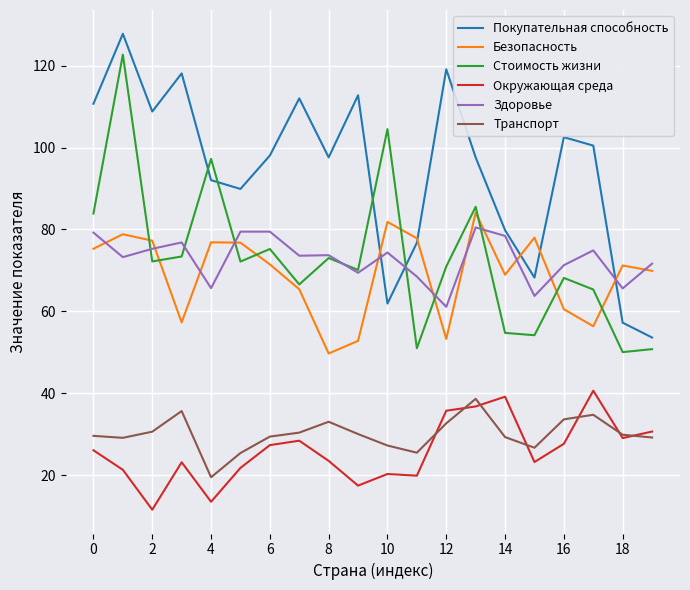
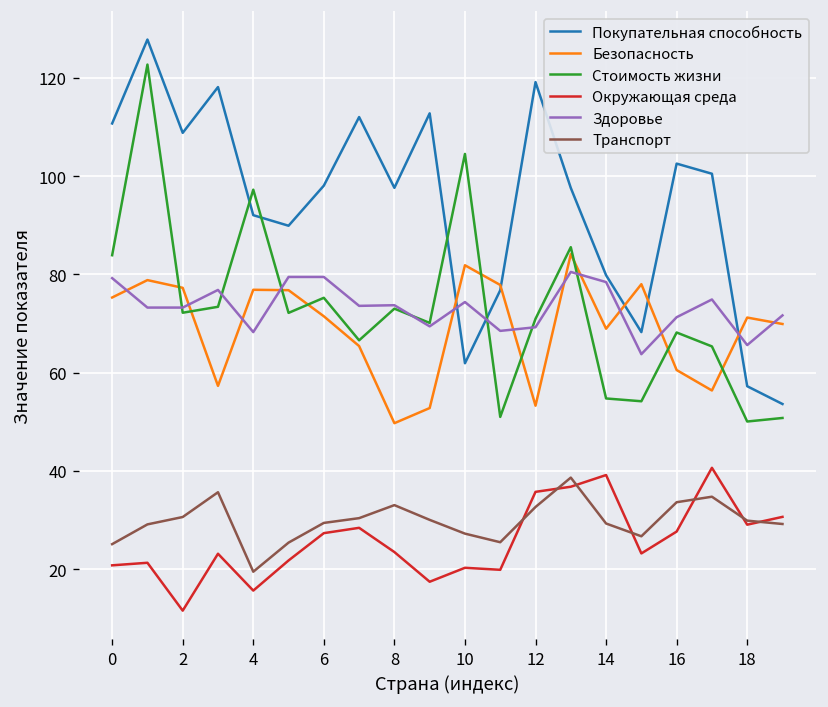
  {
    "Покупательная способность": {
      "0": 111,
      "2": 109,
      "4": 92,
      "6": 98,
      "8": 98,
      "10": 62,
      "12": 119,
      "14": 80,
      "16": 103,
      "18": 57
    },
    "Безопасность": {
      "0": 75,
      "2": 77,
      "4": 77,
      "6": 71,
      "8": 50,
      "10": 82,
      "12": 53,
      "14": 69,
      "16": 61,
      "18": 71
    },
    "Стоимость жизни": {
      "0": 84,
      "2": 72,
      "4": 97,
      "6": 75,
      "8": 73,
      "10": 104,
      "12": 71,
      "14": 55,
      "16": 68,
      "18": 50
    },
    "Окружающая среда": {
-     "0": 26,
+     "0": 21,
      "2": 12,
-     "4": 14,
+     "4": 16,
      "6": 27,
      "8": 23,
      "10": 20,
      "12": 36,
      "14": 39,
      "16": 28,
      "18": 29
    },
    "Здоровье": {
      "0": 79,
-     "2": 75,
-     "4": 66,
+     "2": 73,
+     "4": 68,
      "6": 79,
      "8": 74,
      "10": 74,
-     "12": 61,
+     "12": 69,
      "14": 78,
      "16": 71,
      "18": 66
    },
    "Транспорт": {
-     "0": 30,
+     "0": 25,
      "2": 31,
      "4": 19,
      "6": 29,
      "8": 33,
      "10": 27,
      "12": 33,
      "14": 29,
      "16": 34,
      "18": 30
    }
  }
